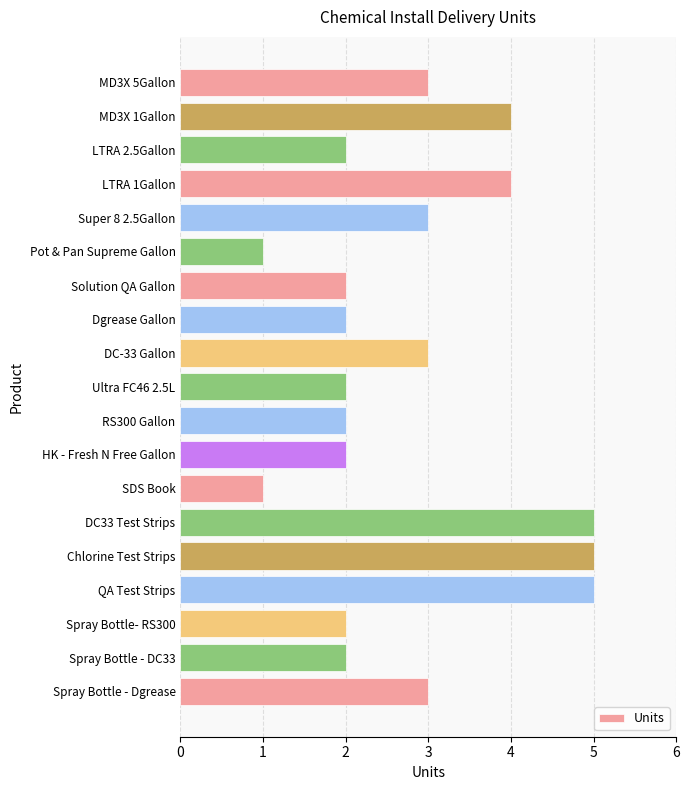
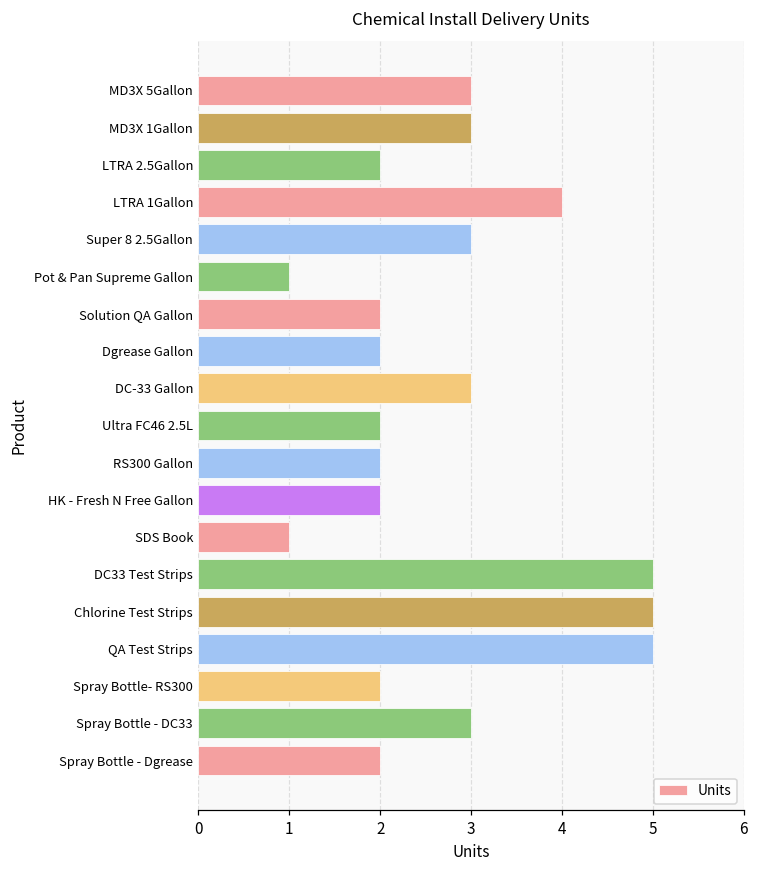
  {
    "MD3X 5Gallon": 3,
-   "MD3X 1Gallon": 4,
+   "MD3X 1Gallon": 3,
    "LTRA 2.5Gallon": 2,
    "LTRA 1Gallon": 4,
    "Super 8 2.5Gallon": 3,
    "Pot & Pan Supreme Gallon": 1,
    "Solution QA Gallon": 2,
    "Dgrease Gallon": 2,
    "DC-33 Gallon": 3,
    "Ultra FC46 2.5L": 2,
    "RS300 Gallon": 2,
    "HK - Fresh N Free Gallon": 2,
    "SDS Book": 1,
    "DC33 Test Strips": 5,
    "Chlorine Test Strips": 5,
    "QA Test Strips": 5,
    "Spray Bottle- RS300": 2,
-   "Spray Bottle - DC33": 2,
-   "Spray Bottle - Dgrease": 3
+   "Spray Bottle - DC33": 3,
+   "Spray Bottle - Dgrease": 2
  }
